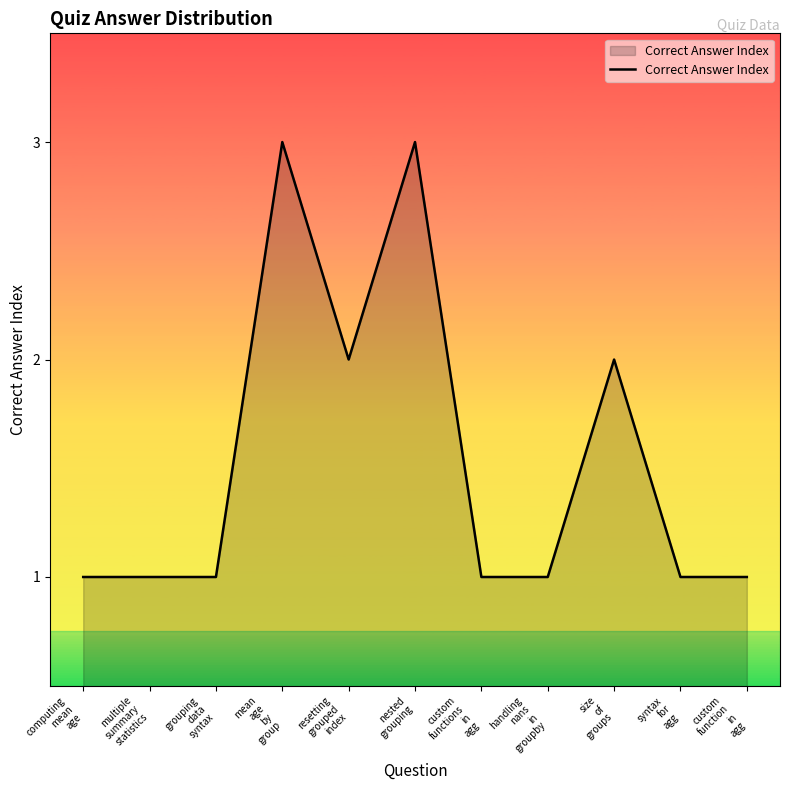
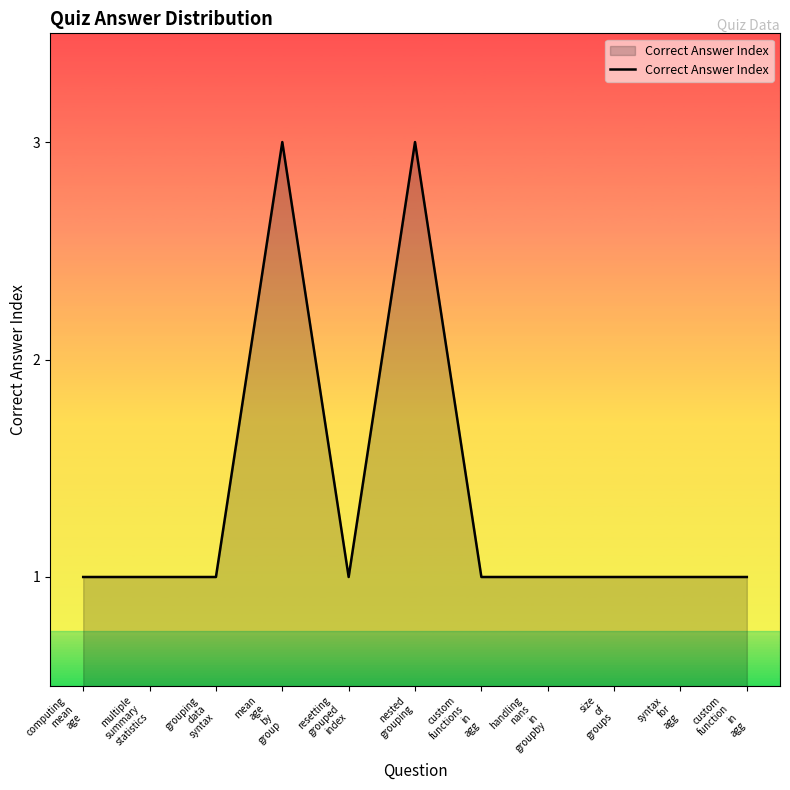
  {
    "computing mean age": 1,
    "multiple summary statistics": 1,
    "grouping data syntax": 1,
    "mean age by group": 3,
-   "resetting grouped index": 2,
+   "resetting grouped index": 1,
    "nested grouping": 3,
    "custom functions in agg": 1,
    "handling nans in groupby": 1,
-   "size of groups": 2,
+   "size of groups": 1,
    "syntax for agg": 1,
    "custom function in agg": 1
  }
